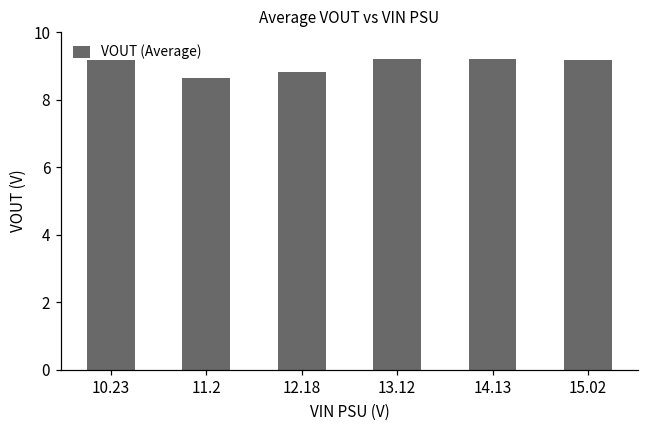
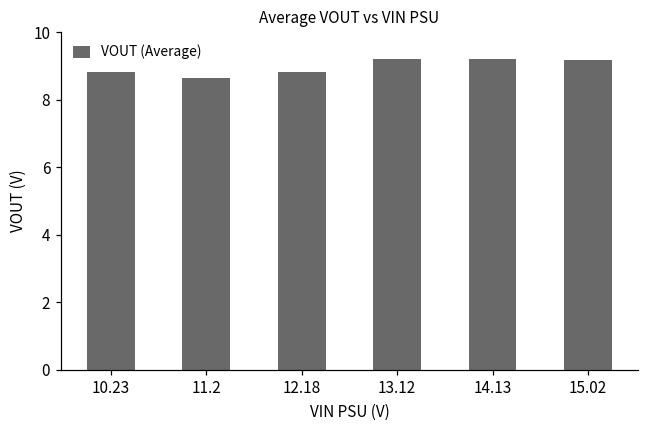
  {
-   "10.23": 9.2,
+   "10.23": 8.8,
    "11.2": 8.6,
    "12.18": 8.8,
    "13.12": 9.2,
    "14.13": 9.2,
    "15.02": 9.2
  }
